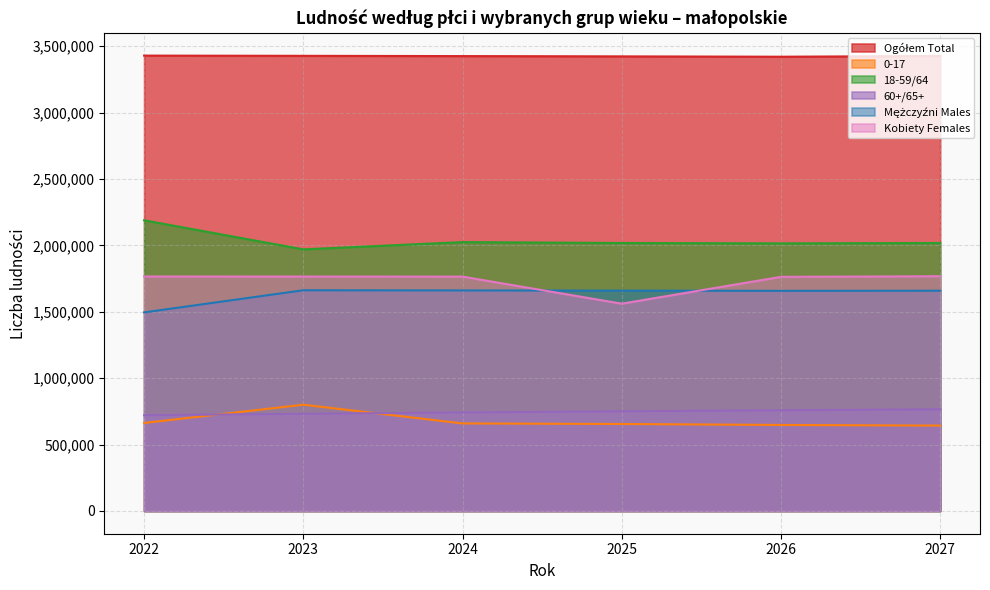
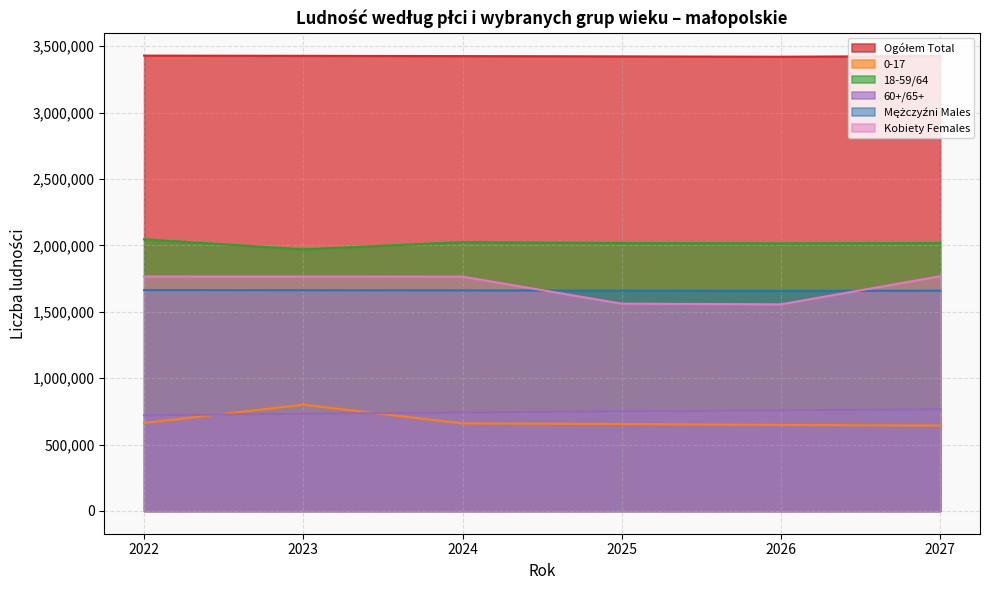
  {
    "Ogółem Total": {
      "2022": "3,430,000",
      "2023": "3,430,000",
      "2024": "3,430,000",
      "2025": "3,420,000",
      "2026": "3,420,000"
    },
    "0-17": {
      "2022": "660,000",
      "2023": "800,000",
      "2024": "660,000",
      "2025": "650,000",
      "2026": "650,000",
      "2027": "640,000"
    },
    "18-59/64": {
-     "2022": "2,190,000",
+     "2022": "2,050,000",
      "2023": "1,970,000",
      "2024": "2,020,000",
      "2025": "2,020,000",
      "2026": "2,020,000",
      "2027": "2,020,000"
    },
    "60+/65+": {
      "2022": "720,000",
      "2023": "730,000",
      "2024": "740,000",
      "2025": "750,000",
      "2026": "760,000",
      "2027": "770,000"
    },
    "Mężczyźni Males": {
-     "2022": "1,500,000",
+     "2022": "1,660,000",
      "2023": "1,660,000",
      "2024": "1,660,000",
      "2025": "1,660,000",
      "2026": "1,660,000",
      "2027": "1,660,000"
    },
    "Kobiety Females": {
      "2022": "1,770,000",
      "2023": "1,770,000",
      "2024": "1,760,000",
      "2025": "1,560,000",
-     "2026": "1,760,000",
+     "2026": "1,560,000",
      "2027": "1,770,000"
    }
  }
